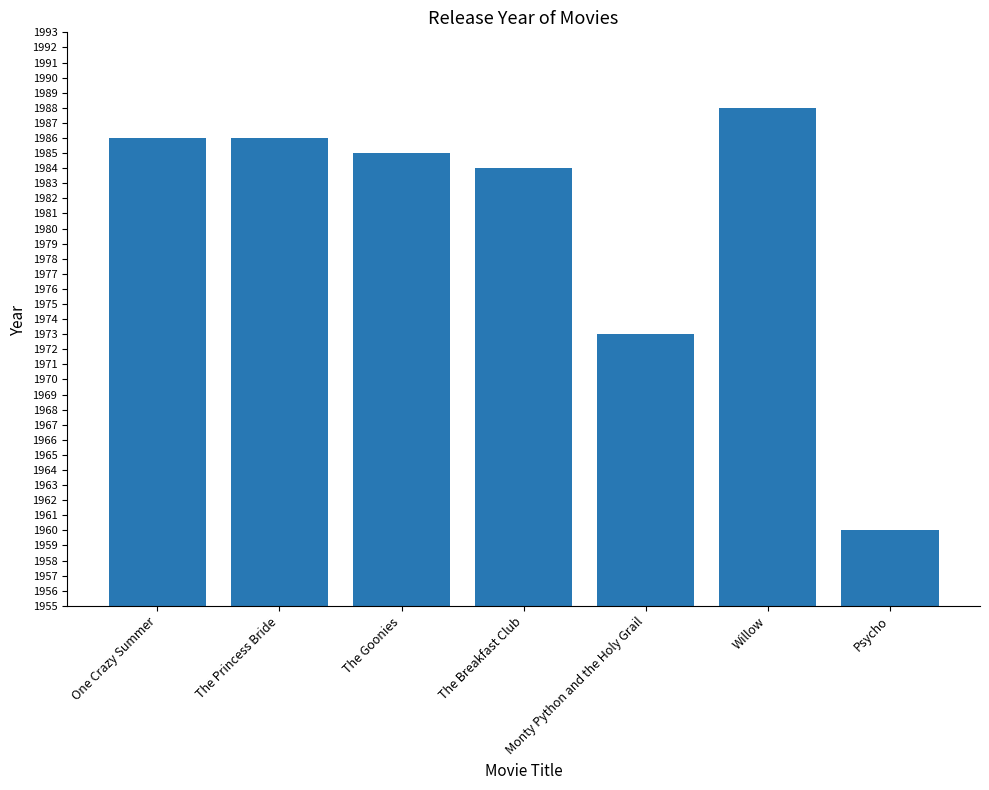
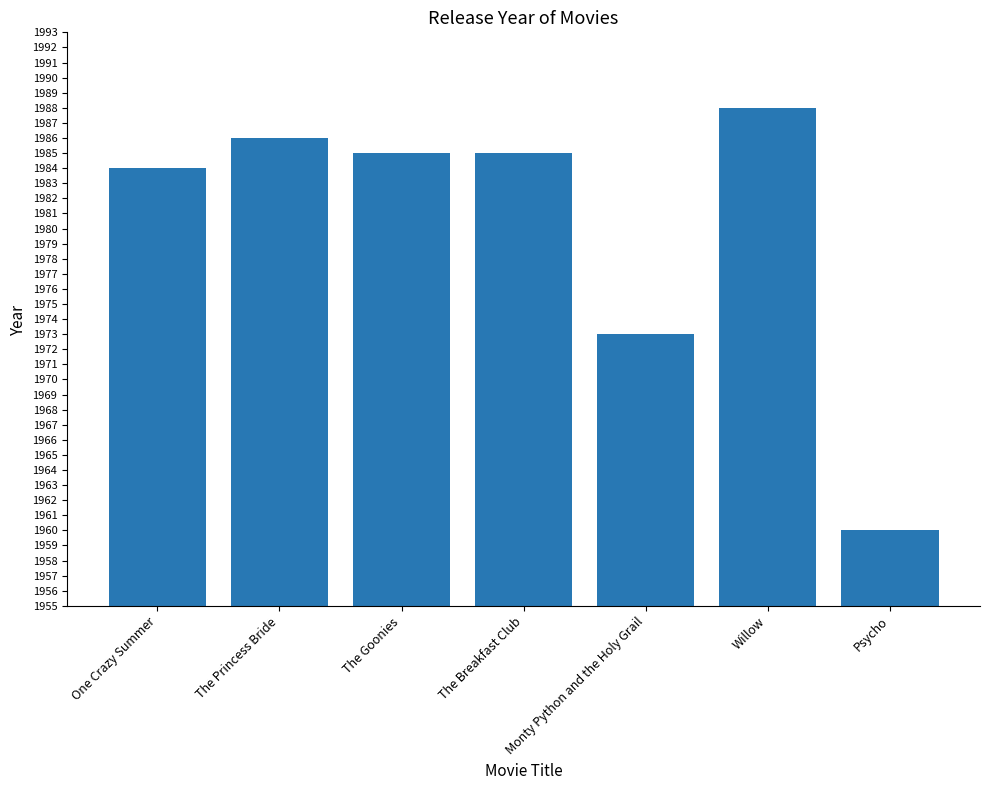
  {
-   "One Crazy Summer": 1986,
+   "One Crazy Summer": 1984,
    "The Princess Bride": 1986,
    "The Goonies": 1985,
-   "The Breakfast Club": 1984,
+   "The Breakfast Club": 1985,
    "Monty Python and the Holy Grail": 1973,
    "Willow": 1988,
    "Psycho": 1960
  }
